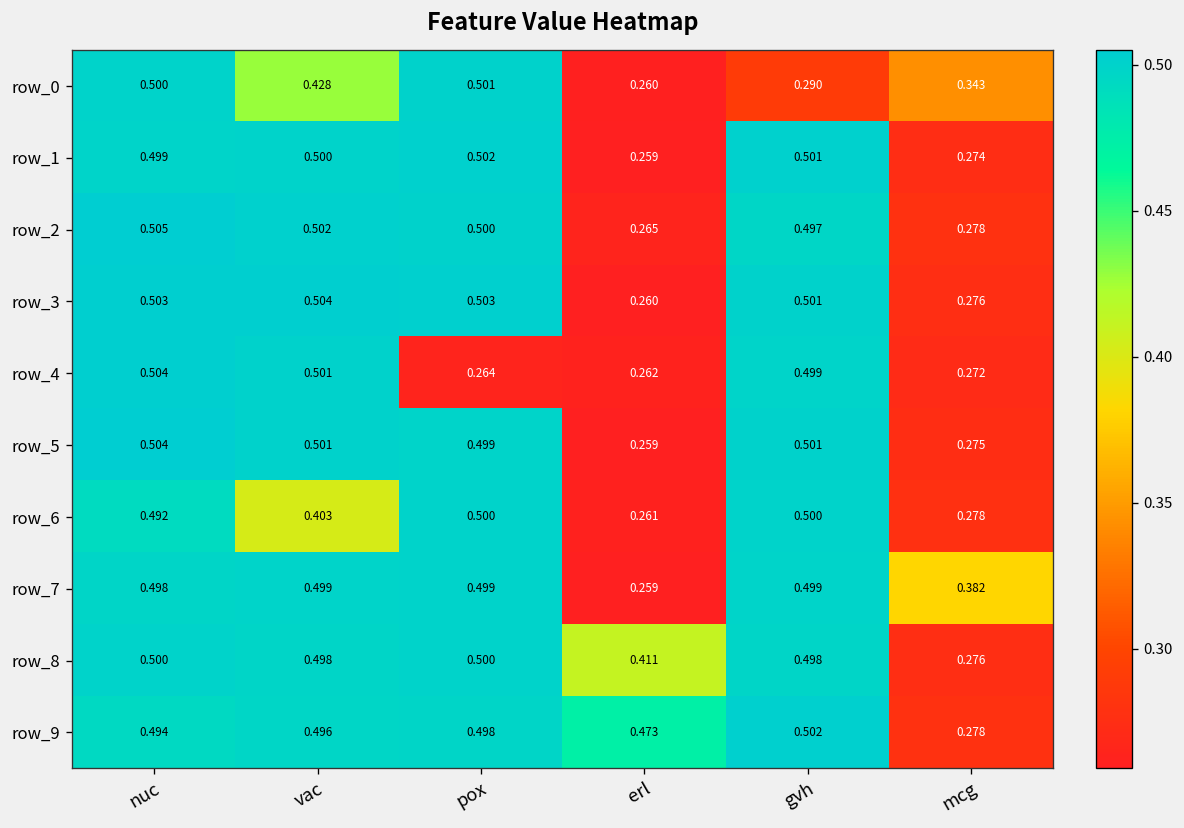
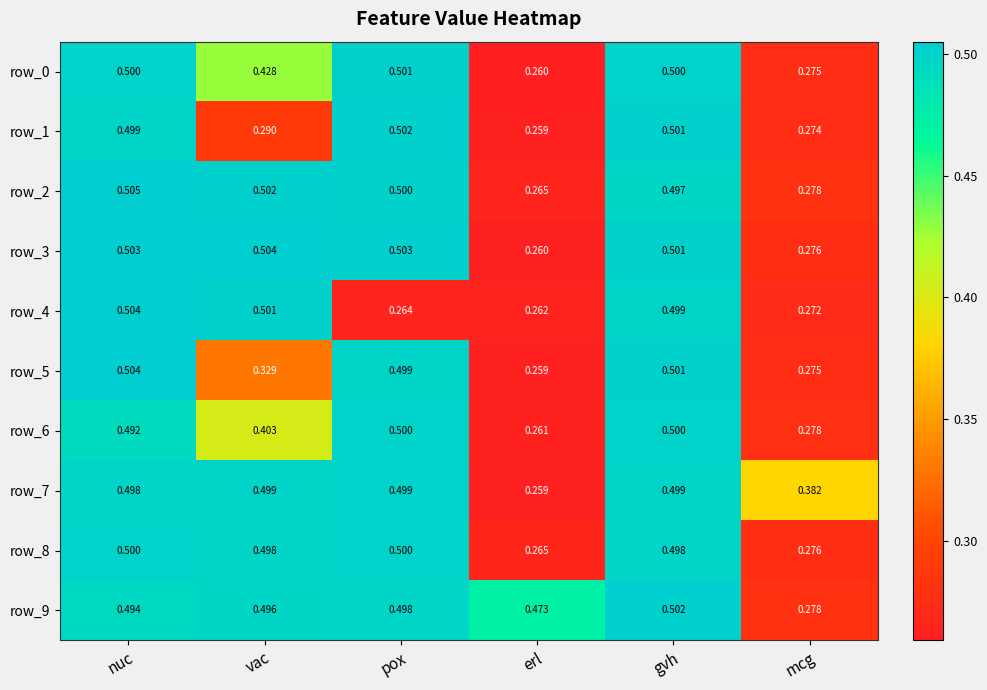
  {
    "row_0": {
      "nuc": 0.500,
      "vac": 0.428,
      "pox": 0.501,
      "erl": 0.260,
-     "gvh": 0.290,
-     "mcg": 0.343
+     "gvh": 0.500,
+     "mcg": 0.275
    },
    "row_1": {
      "nuc": 0.499,
-     "vac": 0.500,
+     "vac": 0.290,
      "pox": 0.502,
      "erl": 0.259,
      "gvh": 0.501,
      "mcg": 0.274
    },
    "row_2": {
      "nuc": 0.505,
      "vac": 0.502,
      "pox": 0.500,
      "erl": 0.265,
      "gvh": 0.497,
      "mcg": 0.278
    },
    "row_3": {
      "nuc": 0.503,
      "vac": 0.504,
      "pox": 0.503,
      "erl": 0.260,
      "gvh": 0.501,
      "mcg": 0.276
    },
    "row_4": {
      "nuc": 0.504,
      "vac": 0.501,
      "pox": 0.264,
      "erl": 0.262,
      "gvh": 0.499,
      "mcg": 0.272
    },
    "row_5": {
      "nuc": 0.504,
-     "vac": 0.501,
+     "vac": 0.329,
      "pox": 0.499,
      "erl": 0.259,
      "gvh": 0.501,
      "mcg": 0.275
    },
    "row_6": {
      "nuc": 0.492,
      "vac": 0.403,
      "pox": 0.500,
      "erl": 0.261,
      "gvh": 0.500,
      "mcg": 0.278
    },
    "row_7": {
      "nuc": 0.498,
      "vac": 0.499,
      "pox": 0.499,
      "erl": 0.259,
      "gvh": 0.499,
      "mcg": 0.382
    },
    "row_8": {
      "nuc": 0.500,
      "vac": 0.498,
      "pox": 0.500,
-     "erl": 0.411,
+     "erl": 0.265,
      "gvh": 0.498,
      "mcg": 0.276
    },
    "row_9": {
      "nuc": 0.494,
      "vac": 0.496,
      "pox": 0.498,
      "erl": 0.473,
      "gvh": 0.502,
      "mcg": 0.278
    }
  }
